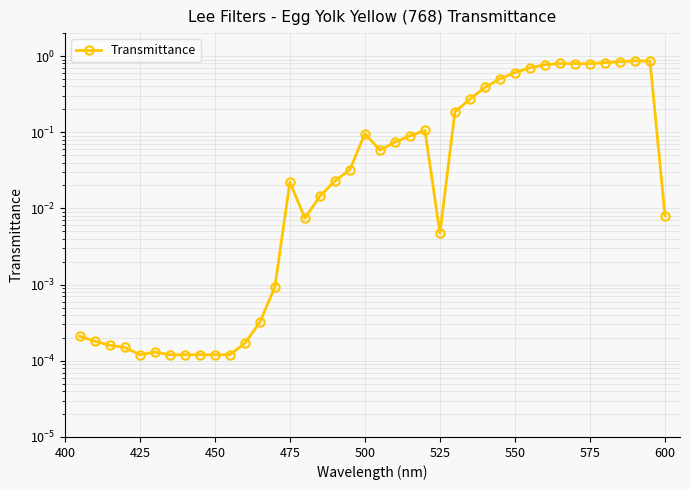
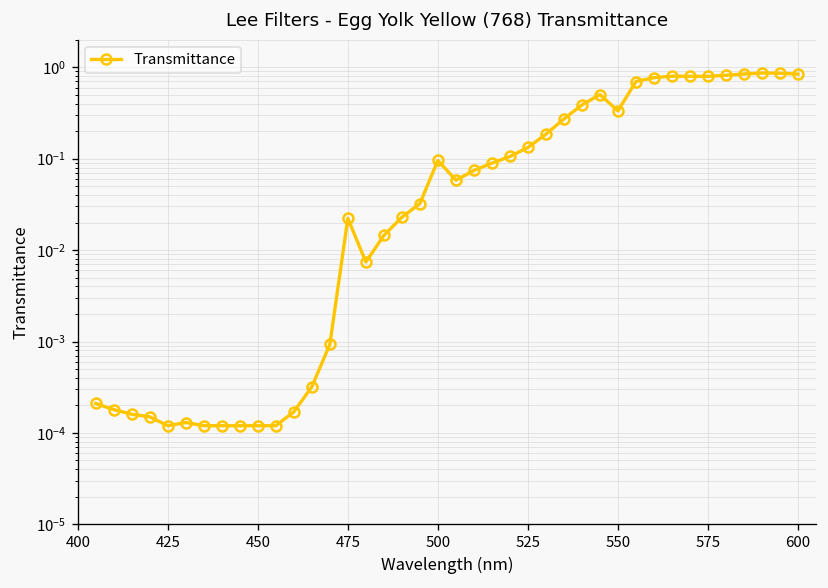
  {
    "425": 0.00012,
    "450": 0.00012,
    "475": 0.022,
    "500": 0.10,
-   "525": 0.005,
-   "550": 0.6,
+   "525": 0.13,
+   "550": 0.3,
    "575": 0.8,
-   "600": 0.008
+   "600": 0.8
  }
